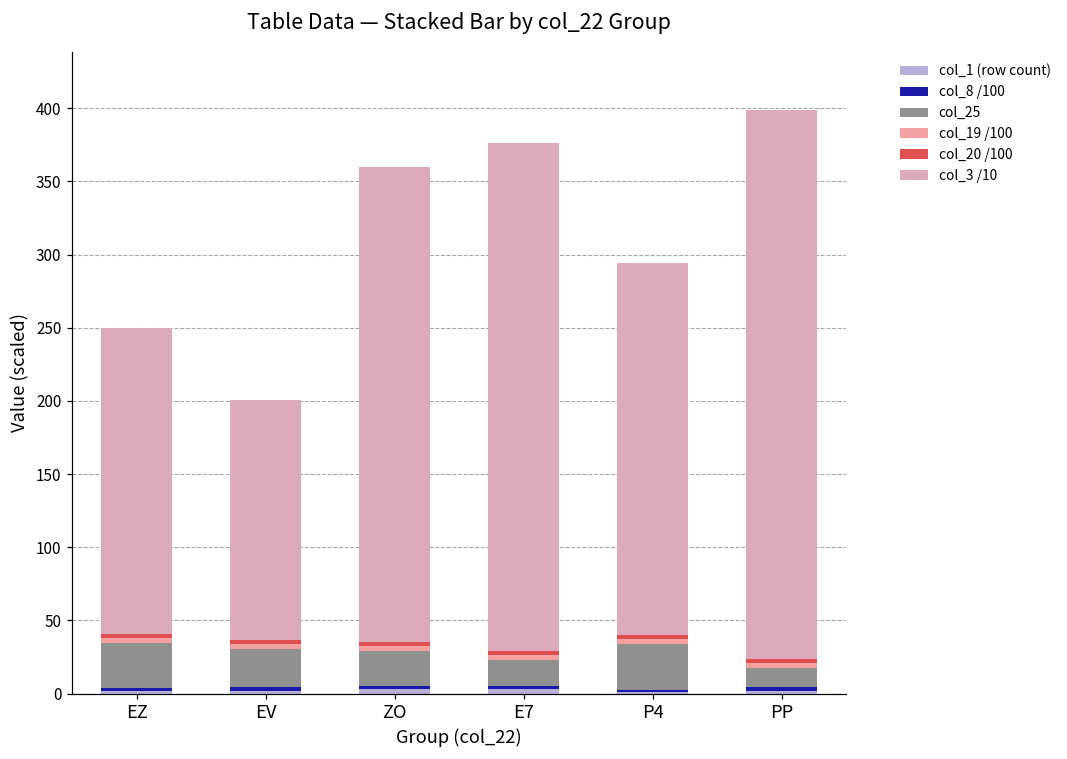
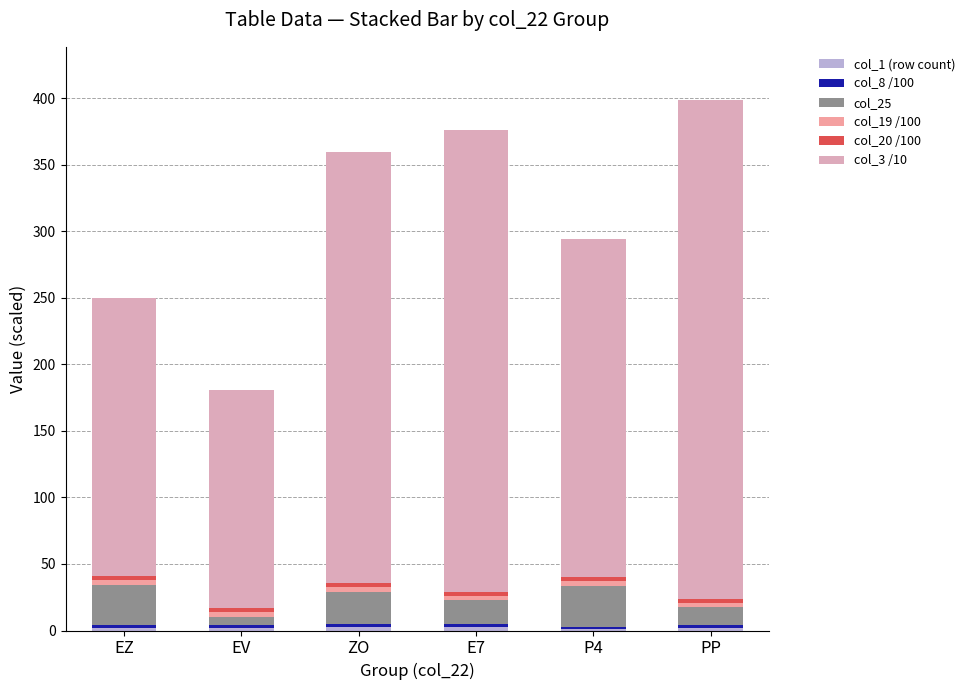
  {
    "col_8 /100": {
      "EV": 2,
      "ZO": 2,
      "PP": 2
    },
    "col_25": {
      "EZ": 31,
-     "EV": 26,
+     "EV": 6,
      "ZO": 24,
      "E7": 18,
      "P4": 31,
      "PP": 13
    },
    "col_20 /100": {
      "EZ": 3,
      "EV": 3,
      "ZO": 3,
      "E7": 3,
      "P4": 3,
      "PP": 3
    }
  }
